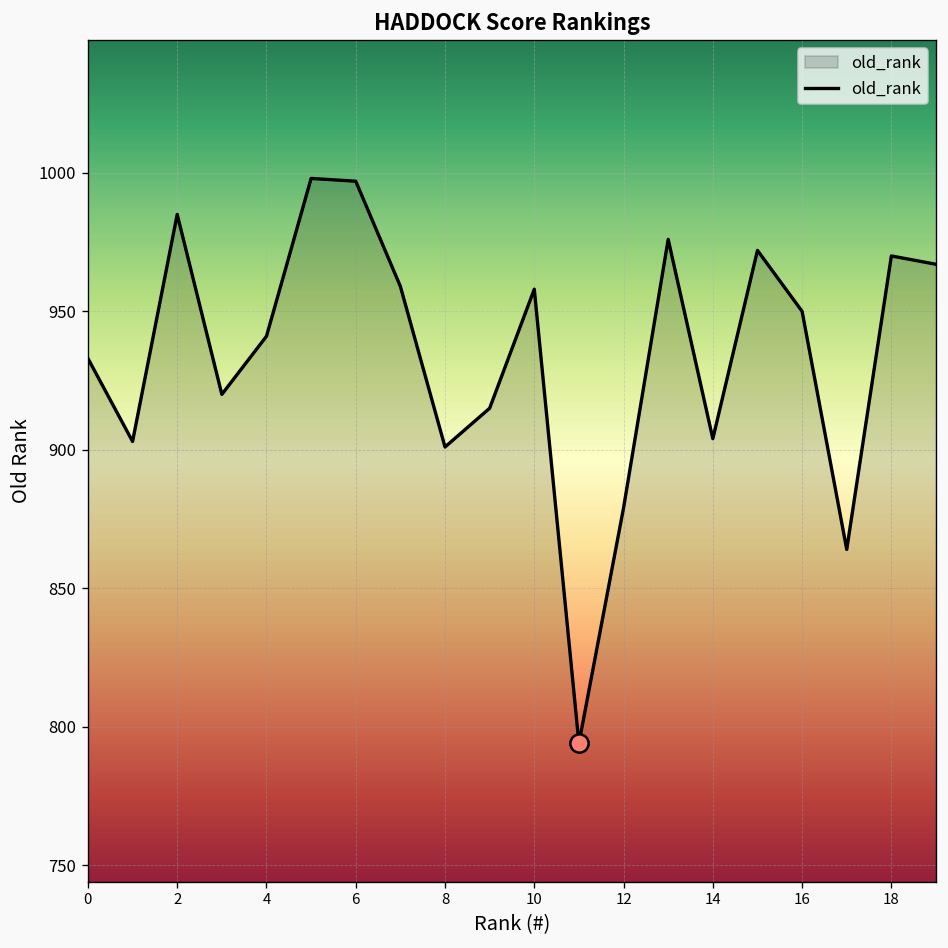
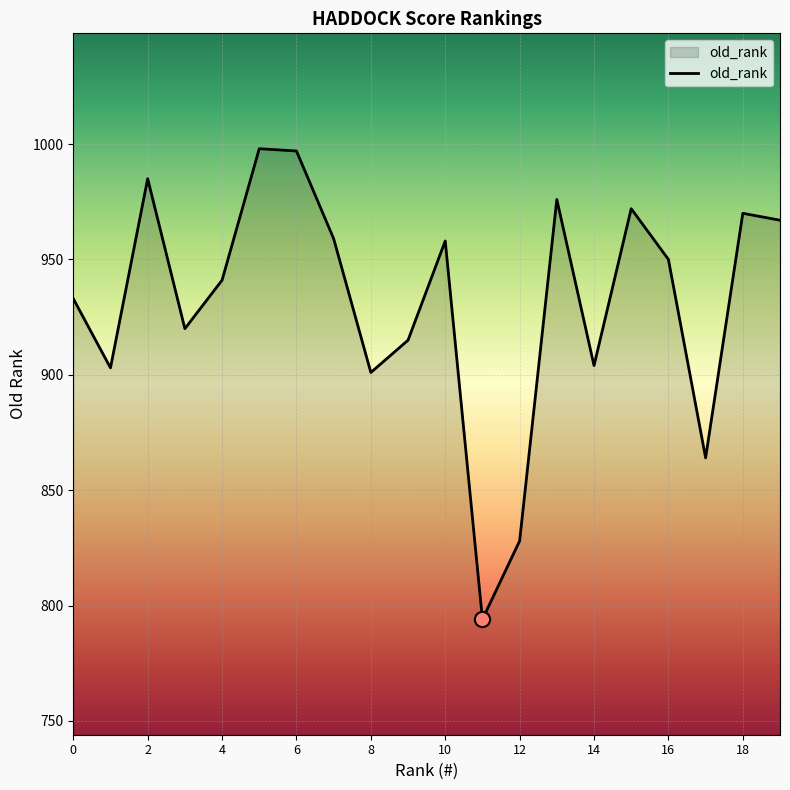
  {
    "old_rank": {
      "0": 933,
      "2": 985,
      "4": 941,
      "6": 997,
      "8": 901,
      "10": 958,
-     "12": 879,
+     "12": 828,
      "14": 904,
      "16": 950,
      "18": 970
    }
  }
